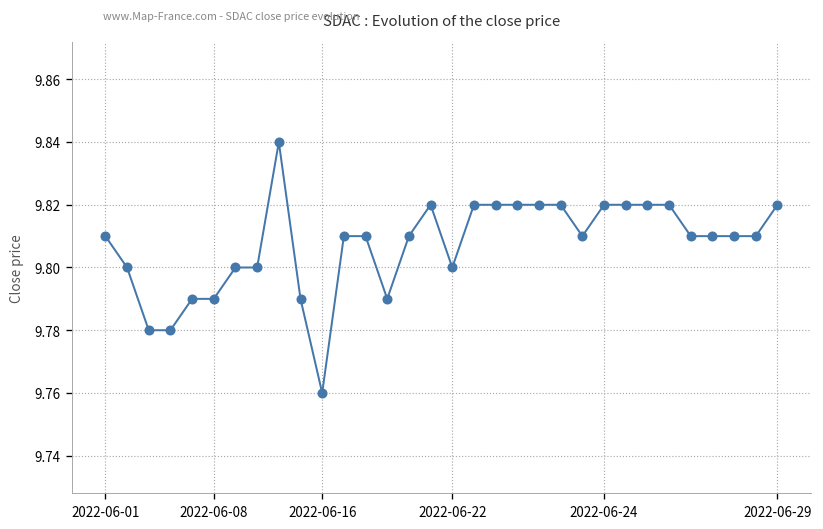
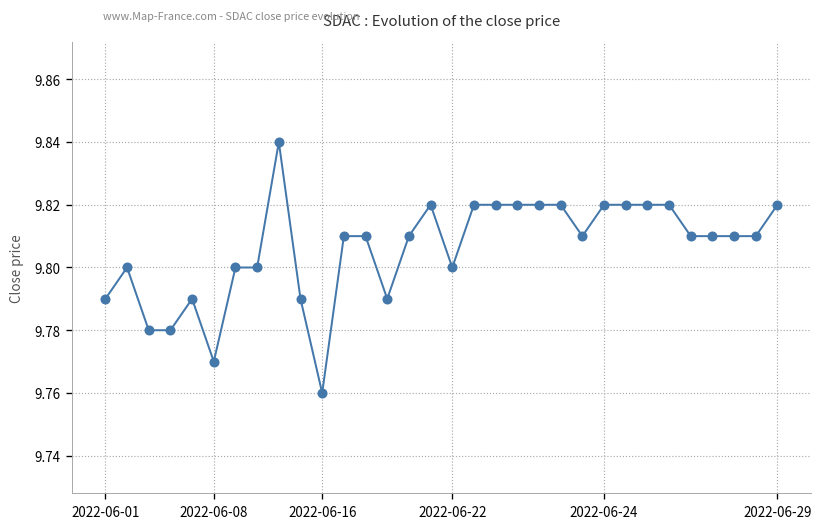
  {
-   "2022-06-01": 9.81,
-   "2022-06-08": 9.79,
+   "2022-06-01": 9.79,
+   "2022-06-08": 9.77,
    "2022-06-16": 9.76,
    "2022-06-22": 9.80,
    "2022-06-24": 9.82,
    "2022-06-29": 9.82
  }
